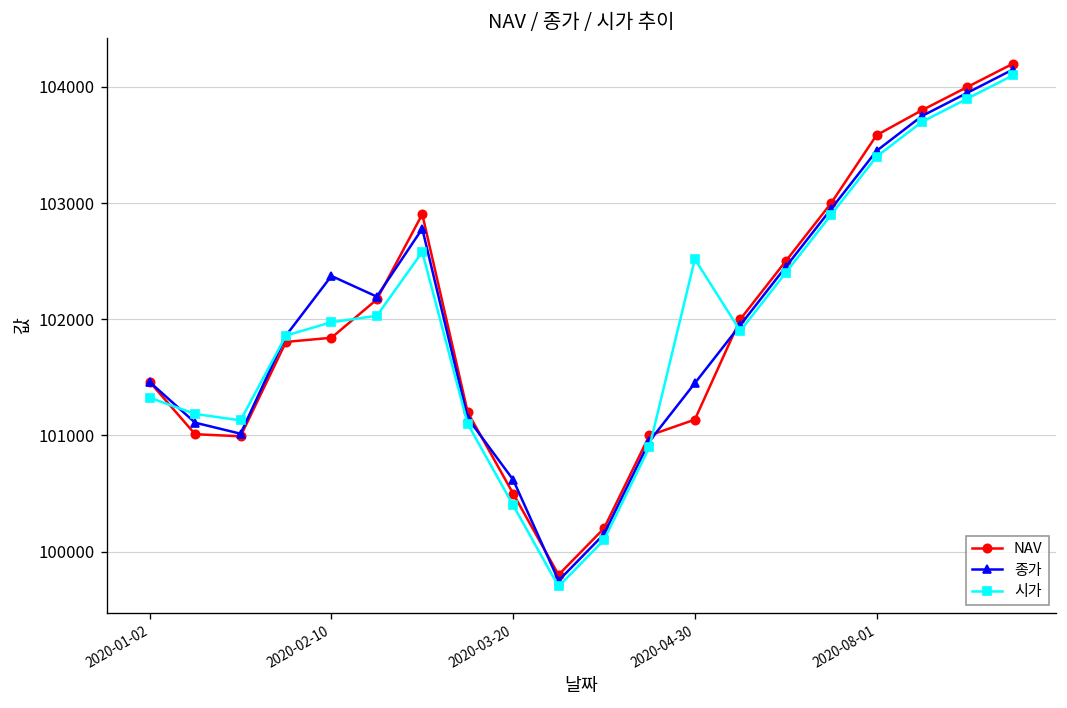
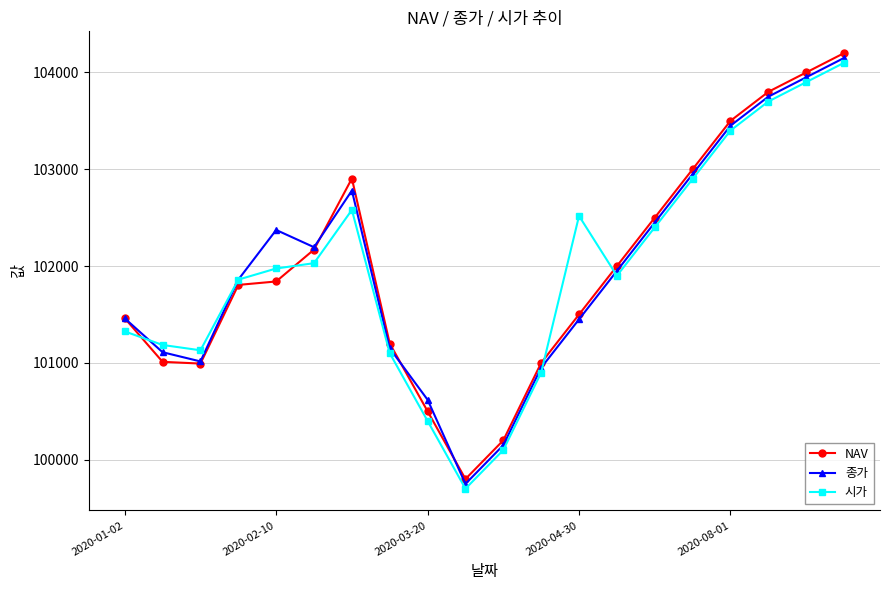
  {
    "NAV": {
      "2020-02-10": 101800,
      "2020-03-20": 100500,
-     "2020-04-30": 101100,
-     "2020-08-01": 103600
+     "2020-04-30": 101500,
+     "2020-08-01": 103500
    },
    "종가": {
      "2020-02-10": 102400,
      "2020-03-20": 100600,
      "2020-04-30": 101500,
      "2020-08-01": 103500
    },
    "시가": {
      "2020-01-02": 101300,
      "2020-02-10": 102000,
      "2020-03-20": 100400,
      "2020-04-30": 102500,
      "2020-08-01": 103400
    }
  }
